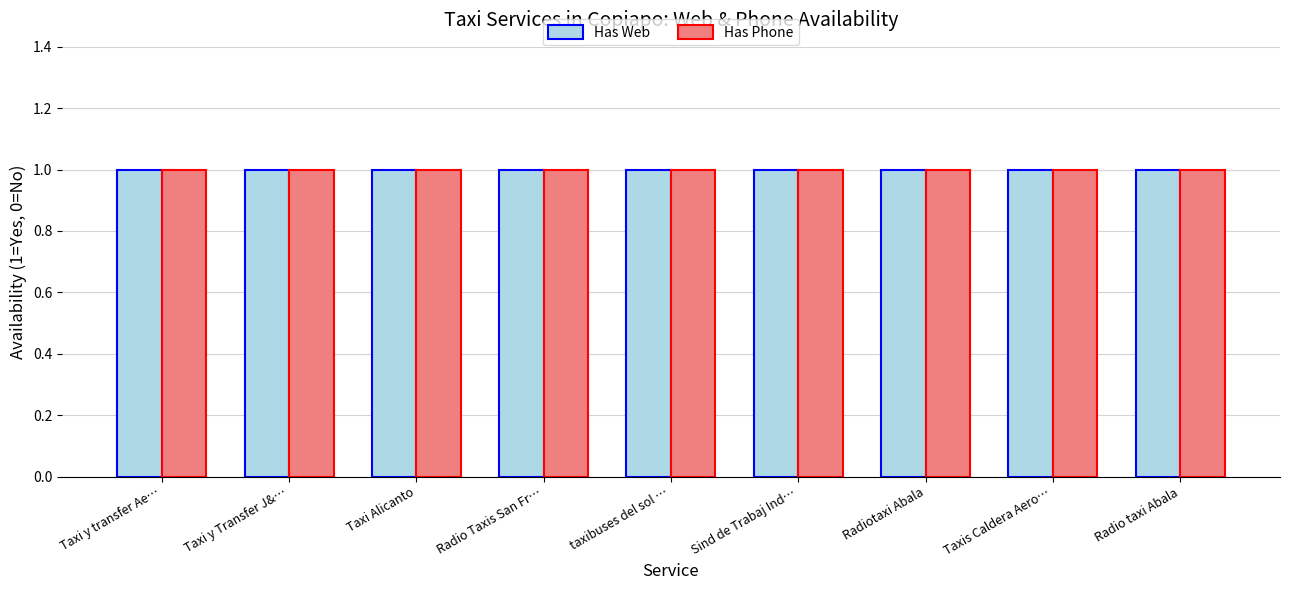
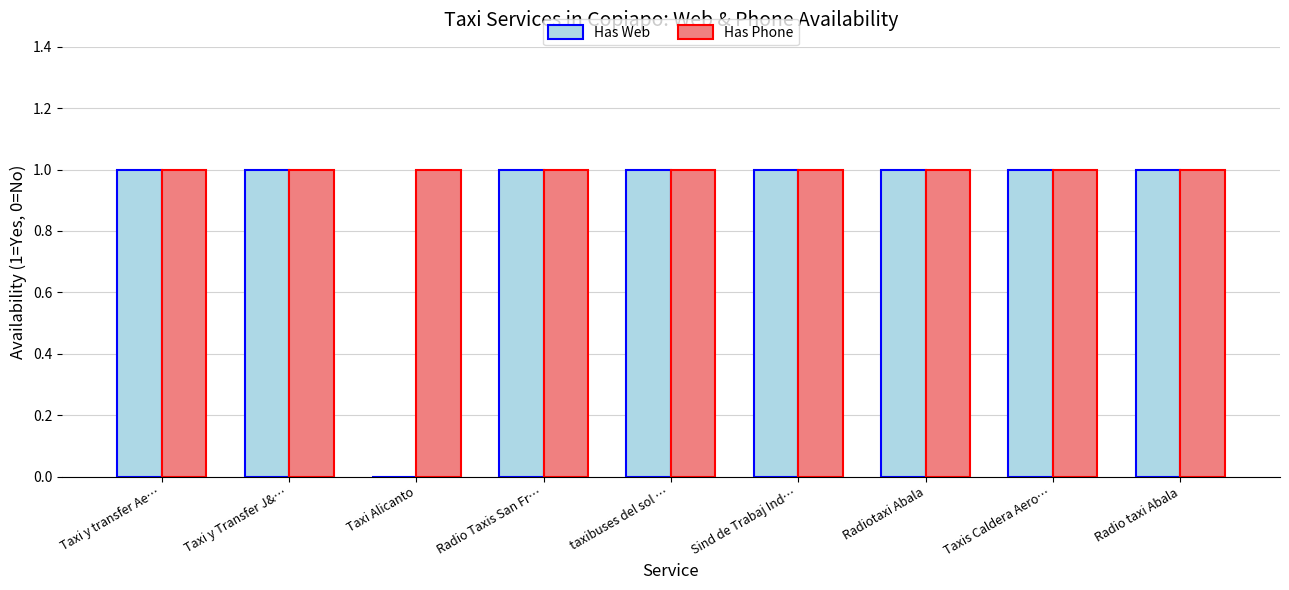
  {
    "Has Web": {
      "Taxi y transfer Ae…": 1,
      "Taxi y Transfer J&…": 1,
-     "Taxi Alicanto": 1,
+     "Taxi Alicanto": 0,
      "Radio Taxis San Fr…": 1,
      "taxibuses del sol …": 1,
      "Sind de Trabaj Ind…": 1,
      "Radiotaxi Abala": 1,
      "Taxis Caldera Aero…": 1,
      "Radio taxi Abala": 1
    },
    "Has Phone": {
      "Taxi y transfer Ae…": 1,
      "Taxi y Transfer J&…": 1,
      "Taxi Alicanto": 1,
      "Radio Taxis San Fr…": 1,
      "taxibuses del sol …": 1,
      "Sind de Trabaj Ind…": 1,
      "Radiotaxi Abala": 1,
      "Taxis Caldera Aero…": 1,
      "Radio taxi Abala": 1
    }
  }
